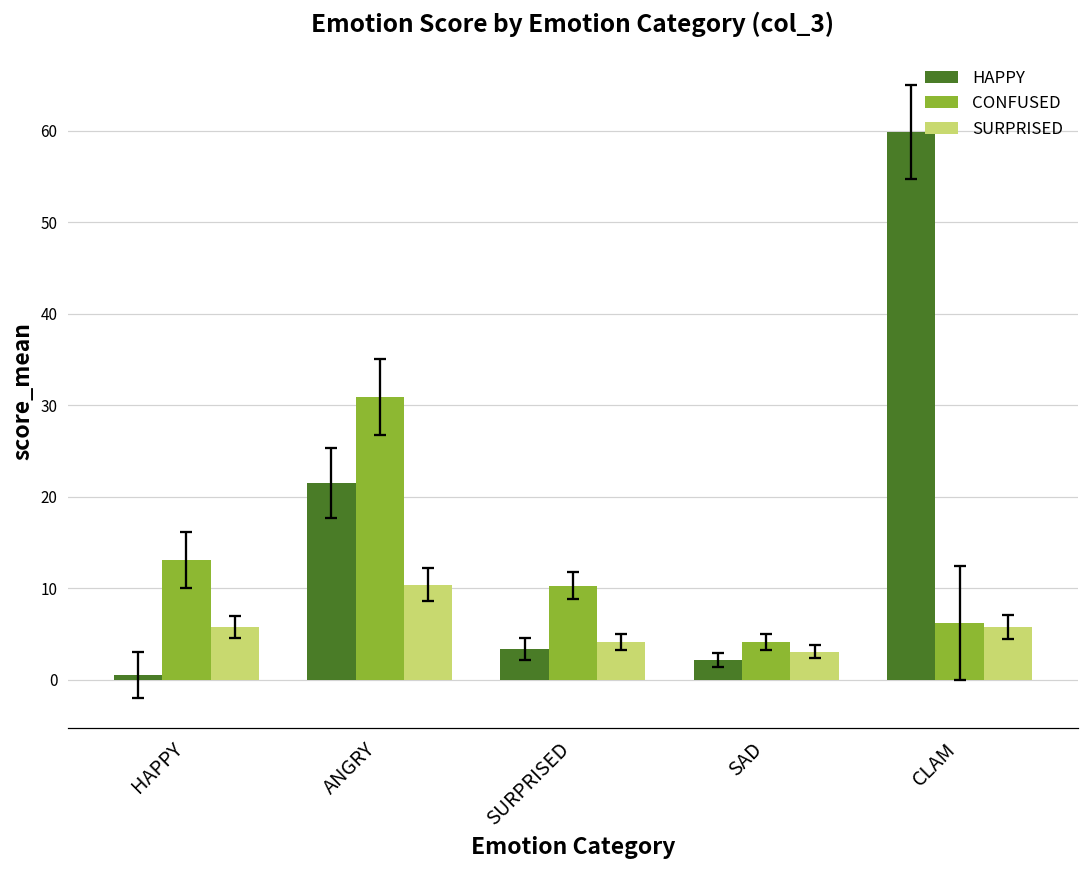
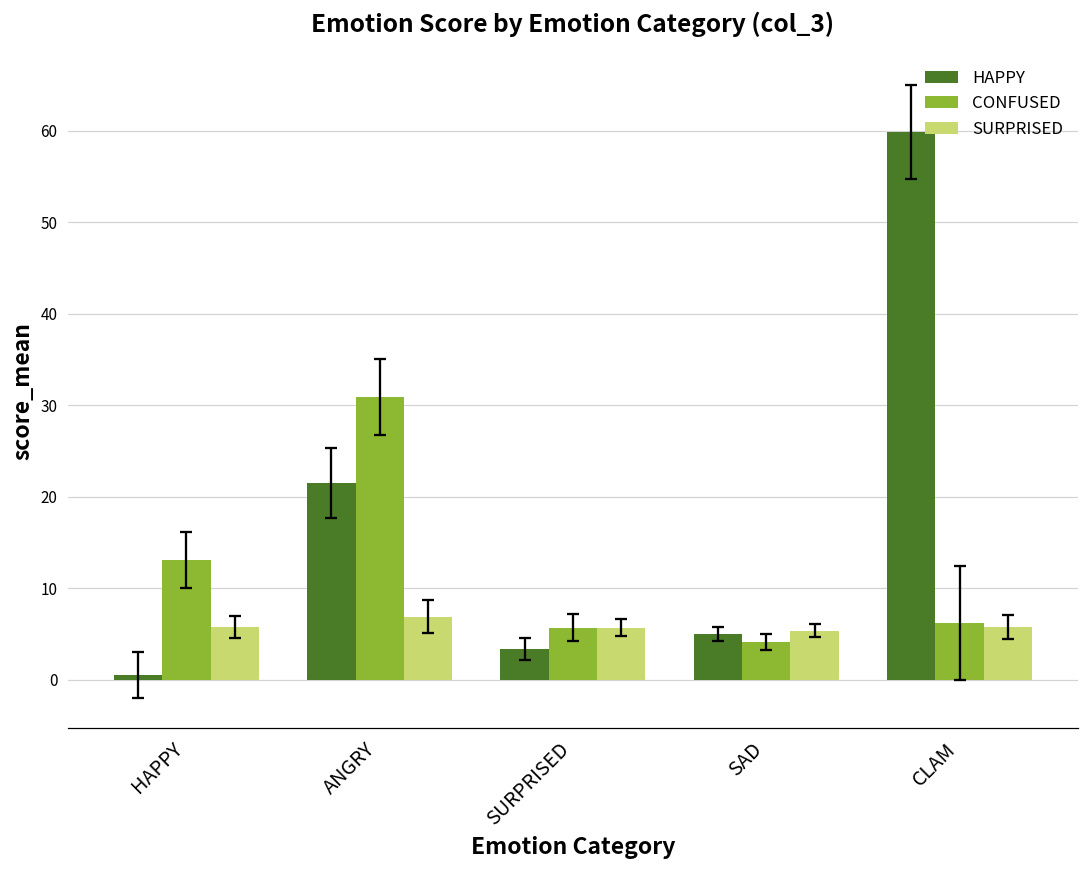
  {
    "HAPPY": {
      "HAPPY": 1,
      "ANGRY": 22,
      "SURPRISED": 3,
-     "SAD": 2,
+     "SAD": 5,
      "CLAM": 60
    },
    "CONFUSED": {
      "HAPPY": 13,
      "ANGRY": 31,
-     "SURPRISED": 10,
+     "SURPRISED": 6,
      "SAD": 4,
      "CLAM": 6
    },
    "SURPRISED": {
      "HAPPY": 6,
-     "ANGRY": 10,
-     "SURPRISED": 4,
-     "SAD": 3,
+     "ANGRY": 7,
+     "SURPRISED": 6,
+     "SAD": 5,
      "CLAM": 6
    }
  }
